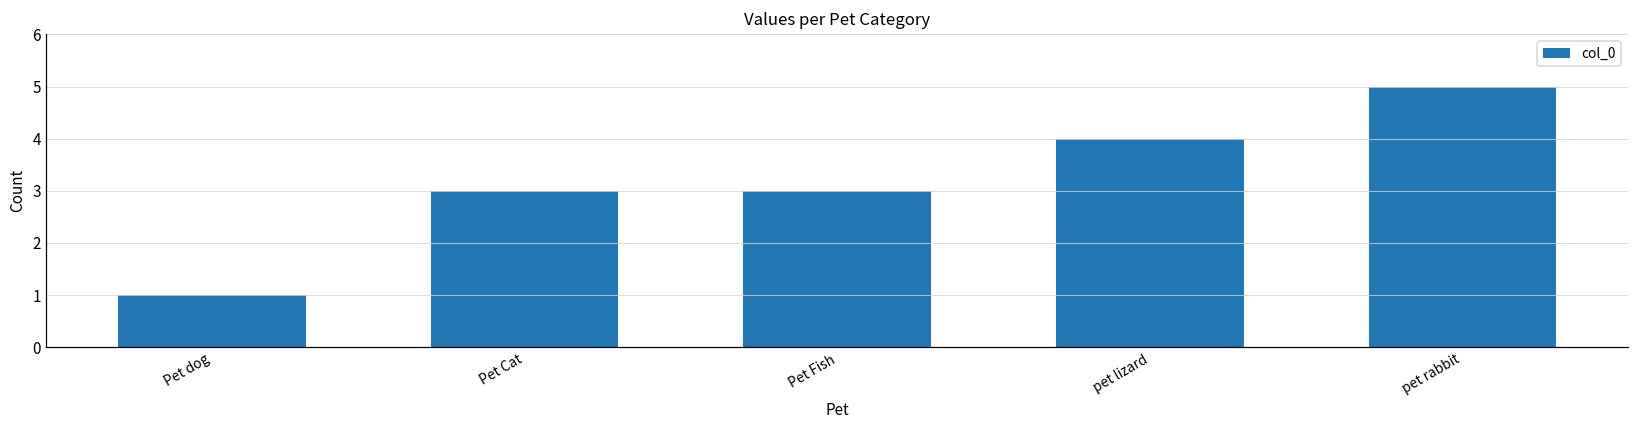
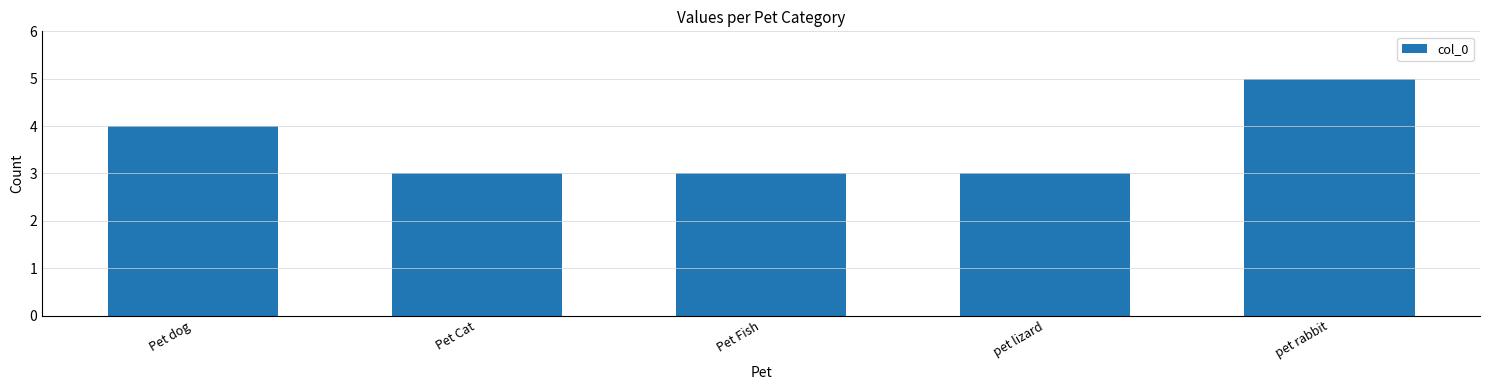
  {
-   "Pet dog": 1,
+   "Pet dog": 4,
    "Pet Cat": 3,
    "Pet Fish": 3,
-   "pet lizard": 4,
+   "pet lizard": 3,
    "pet rabbit": 5
  }
